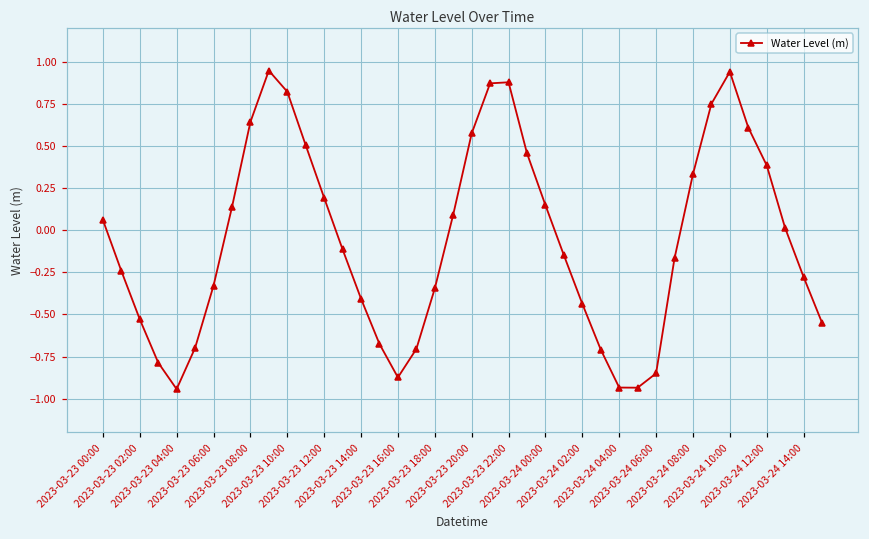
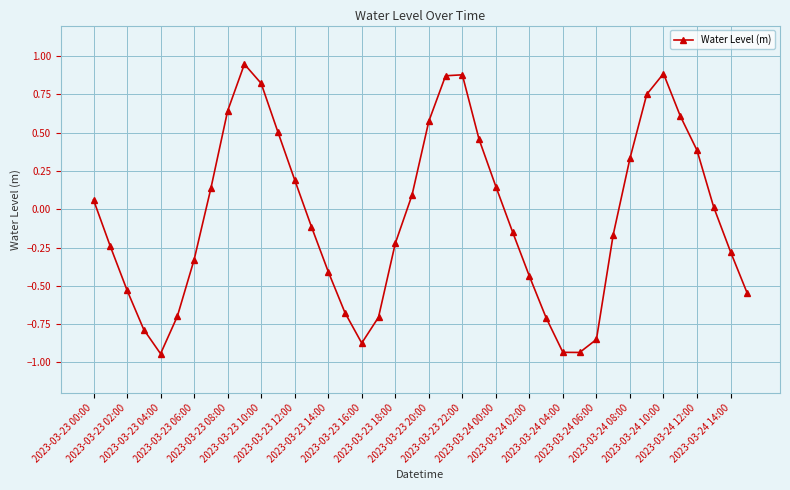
  {
    "2023-03-23 00:00": 0.06,
    "2023-03-23 02:00": -0.53,
    "2023-03-23 04:00": -0.94,
    "2023-03-23 06:00": -0.33,
    "2023-03-23 08:00": 0.64,
    "2023-03-23 10:00": 0.82,
    "2023-03-23 12:00": 0.19,
    "2023-03-23 14:00": -0.41,
    "2023-03-23 16:00": -0.87,
-   "2023-03-23 18:00": -0.35,
+   "2023-03-23 18:00": -0.22,
    "2023-03-23 20:00": 0.57,
    "2023-03-23 22:00": 0.88,
    "2023-03-24 00:00": 0.15,
    "2023-03-24 02:00": -0.44,
    "2023-03-24 04:00": -0.93,
    "2023-03-24 06:00": -0.85,
    "2023-03-24 08:00": 0.33,
-   "2023-03-24 10:00": 0.94,
+   "2023-03-24 10:00": 0.89,
    "2023-03-24 12:00": 0.38,
    "2023-03-24 14:00": -0.28
  }
